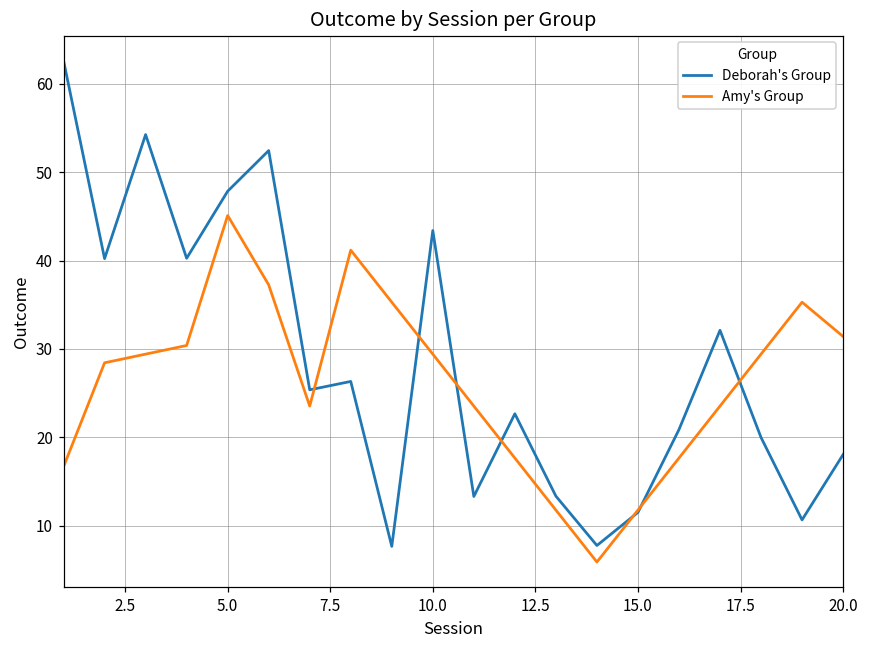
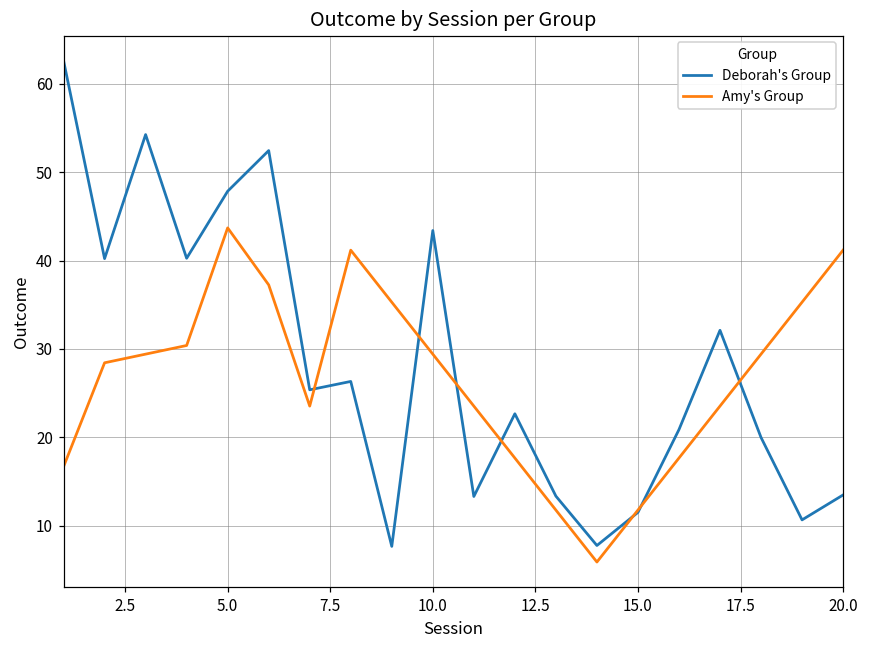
  {
    "Deborah's Group": {
      "5.0": 48,
      "10.0": 43,
-     "20.0": 18
+     "20.0": 13
    },
    "Amy's Group": {
-     "5.0": 45,
+     "5.0": 44,
      "10.0": 29,
-     "20.0": 31
+     "20.0": 41
    }
  }
